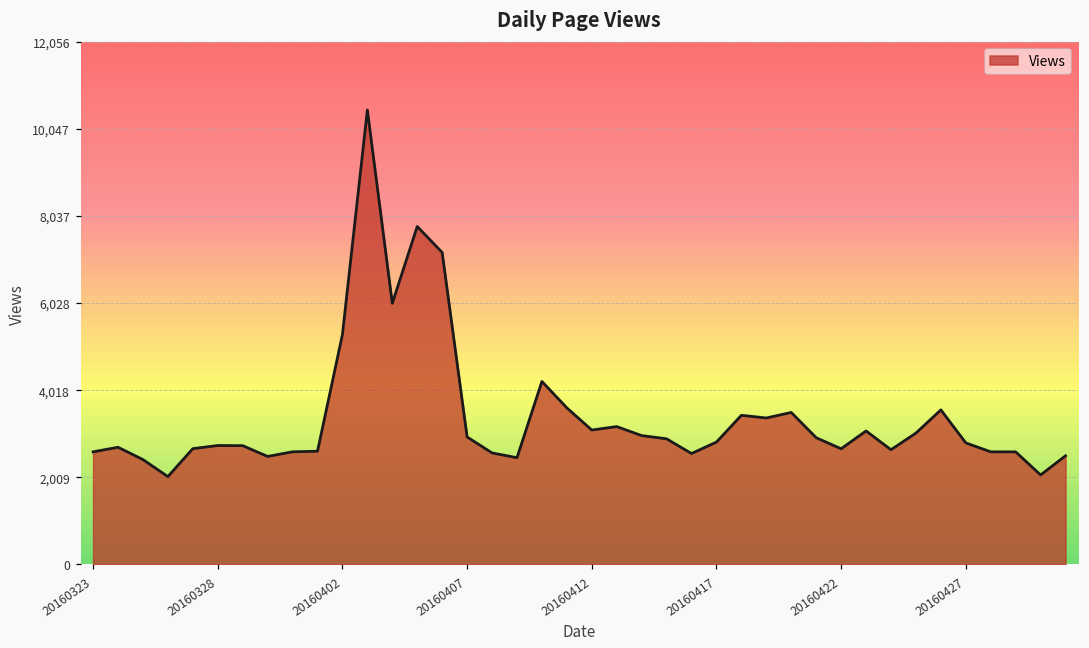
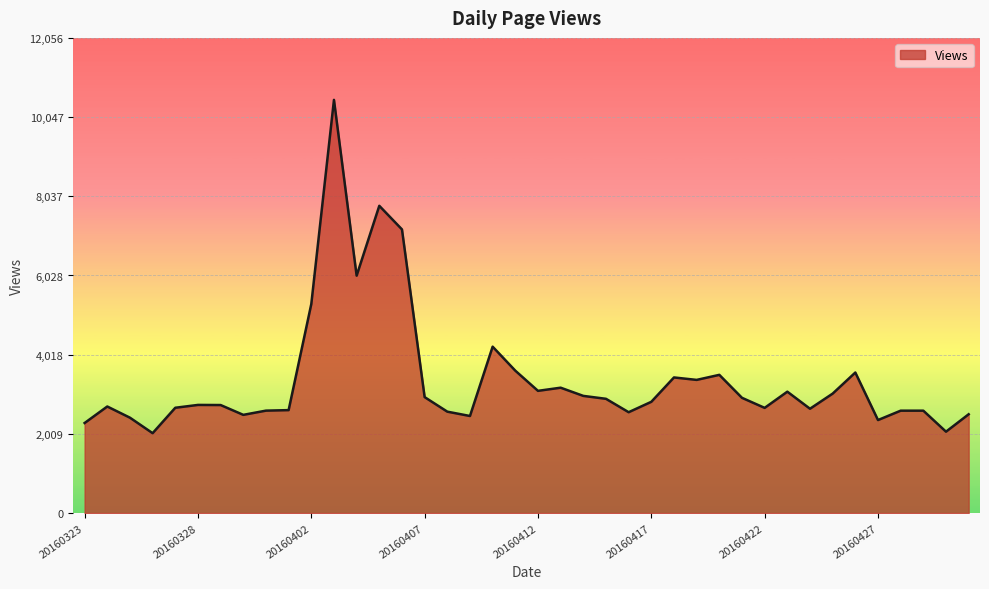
  {
-   "20160323": "2,600",
+   "20160323": "2,300",
    "20160328": "2,700",
    "20160402": "5,300",
    "20160407": "2,900",
    "20160412": "3,100",
    "20160417": "2,800",
    "20160422": "2,700",
-   "20160427": "2,800"
+   "20160427": "2,400"
  }
